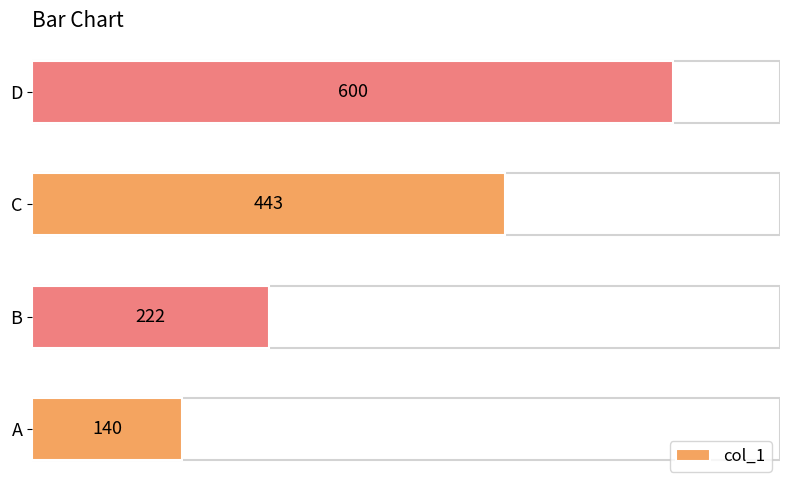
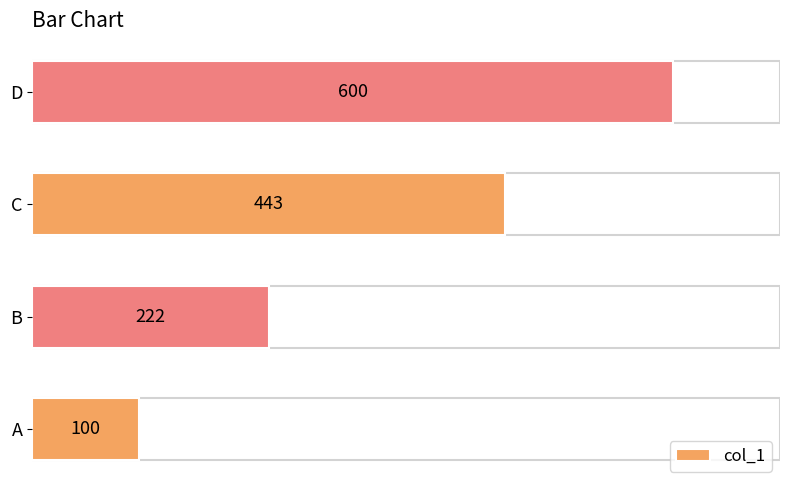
  {
    "D": 600,
    "C": 443,
    "B": 222,
-   "A": 140
+   "A": 100
  }
